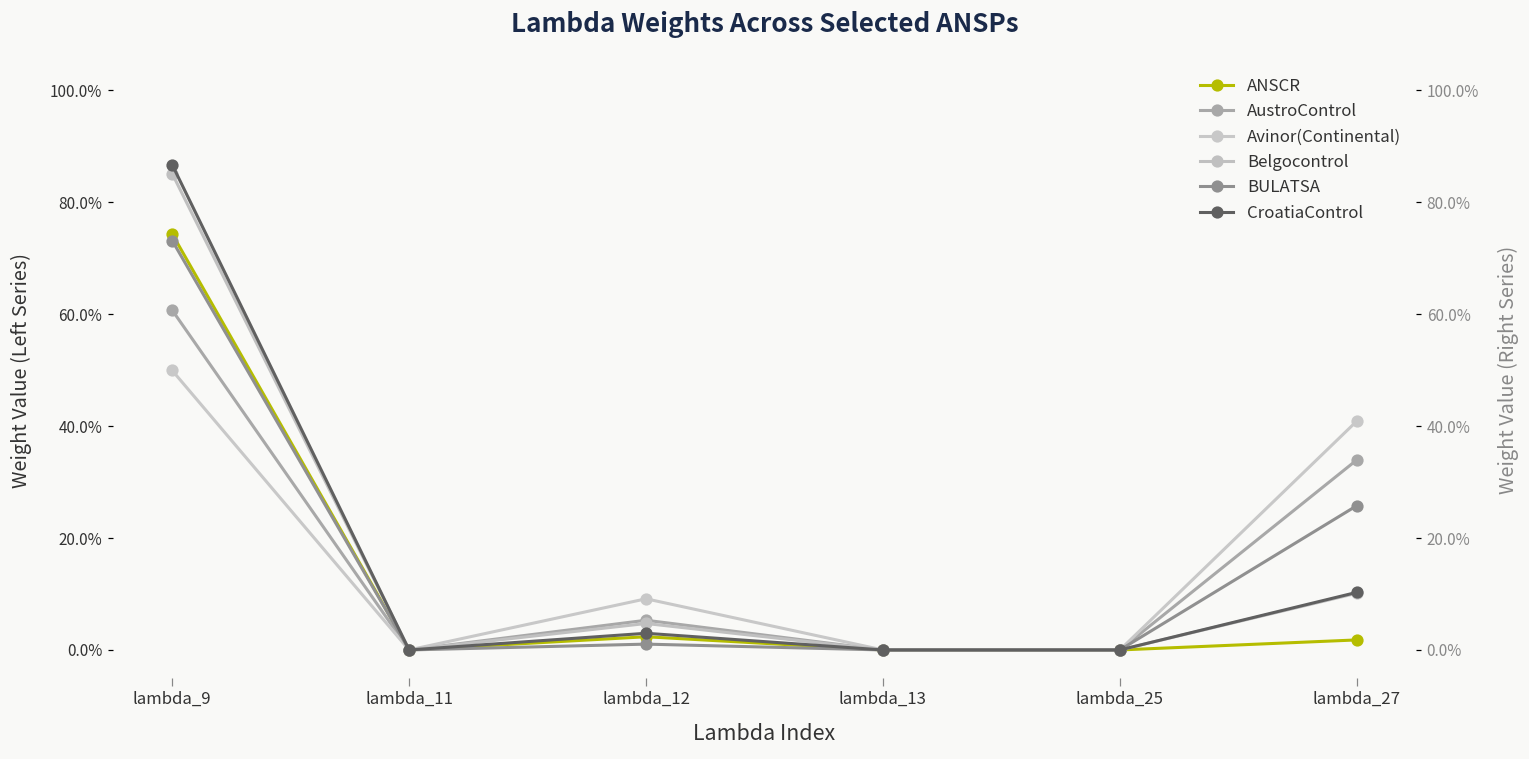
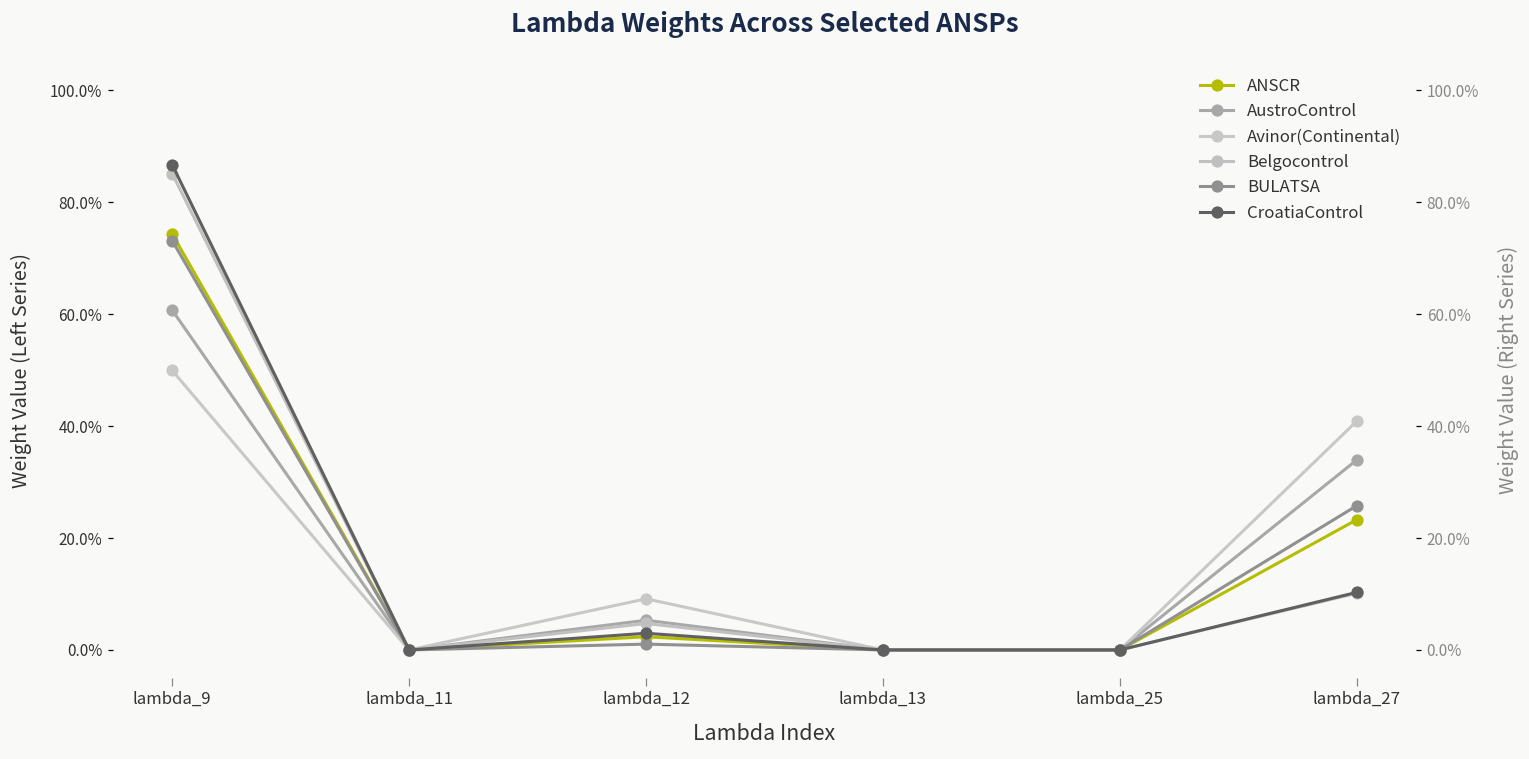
  {
    "ANSCR": {
      "lambda_9": "74%",
      "lambda_12": "2%",
-     "lambda_27": "2%"
+     "lambda_27": "23%"
    },
    "CroatiaControl": {
      "lambda_9": "87%",
      "lambda_12": "3%"
    }
  }
